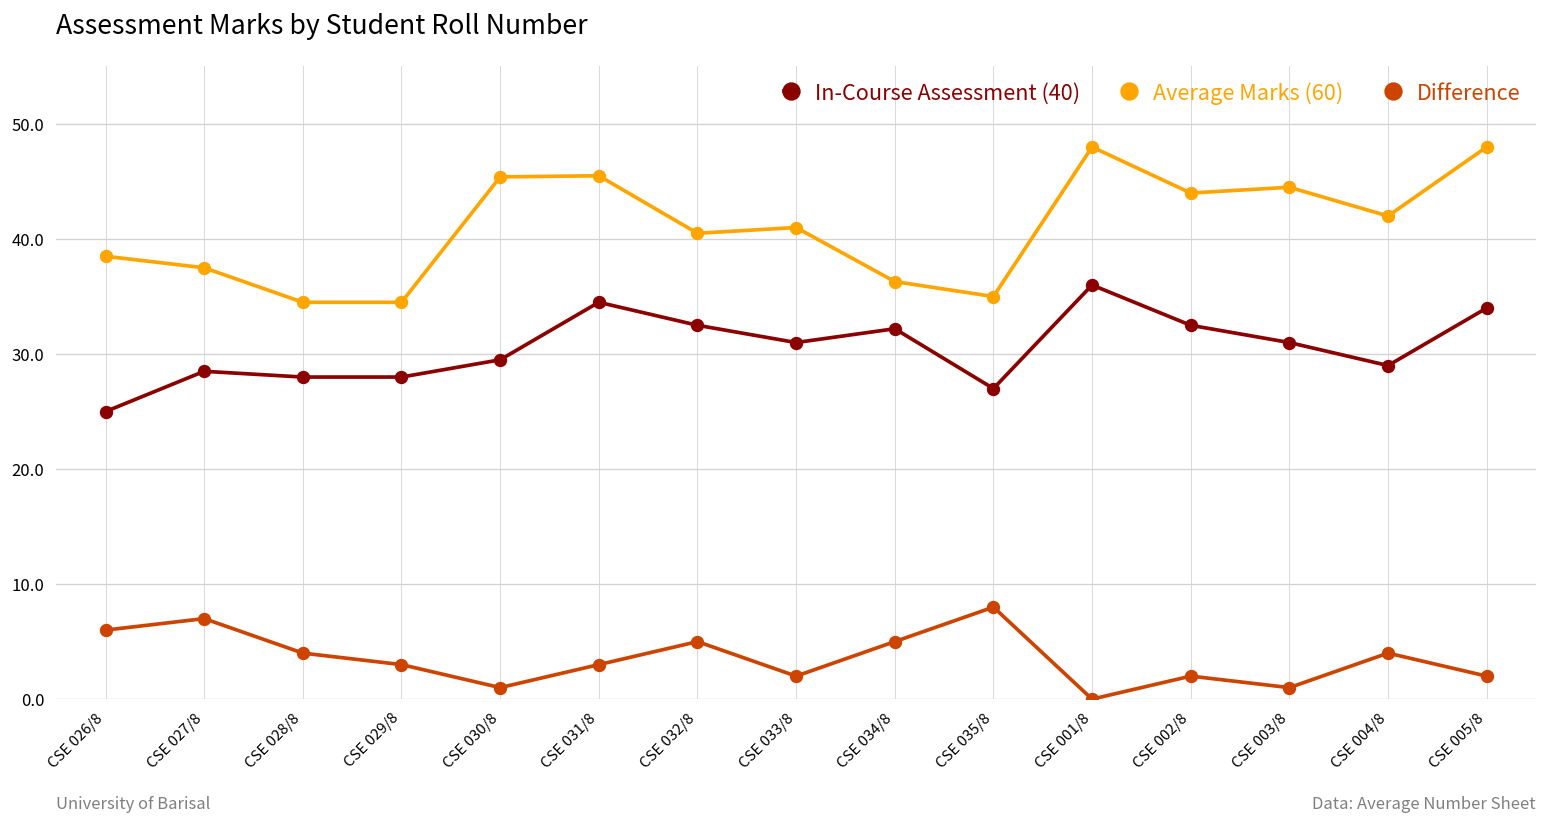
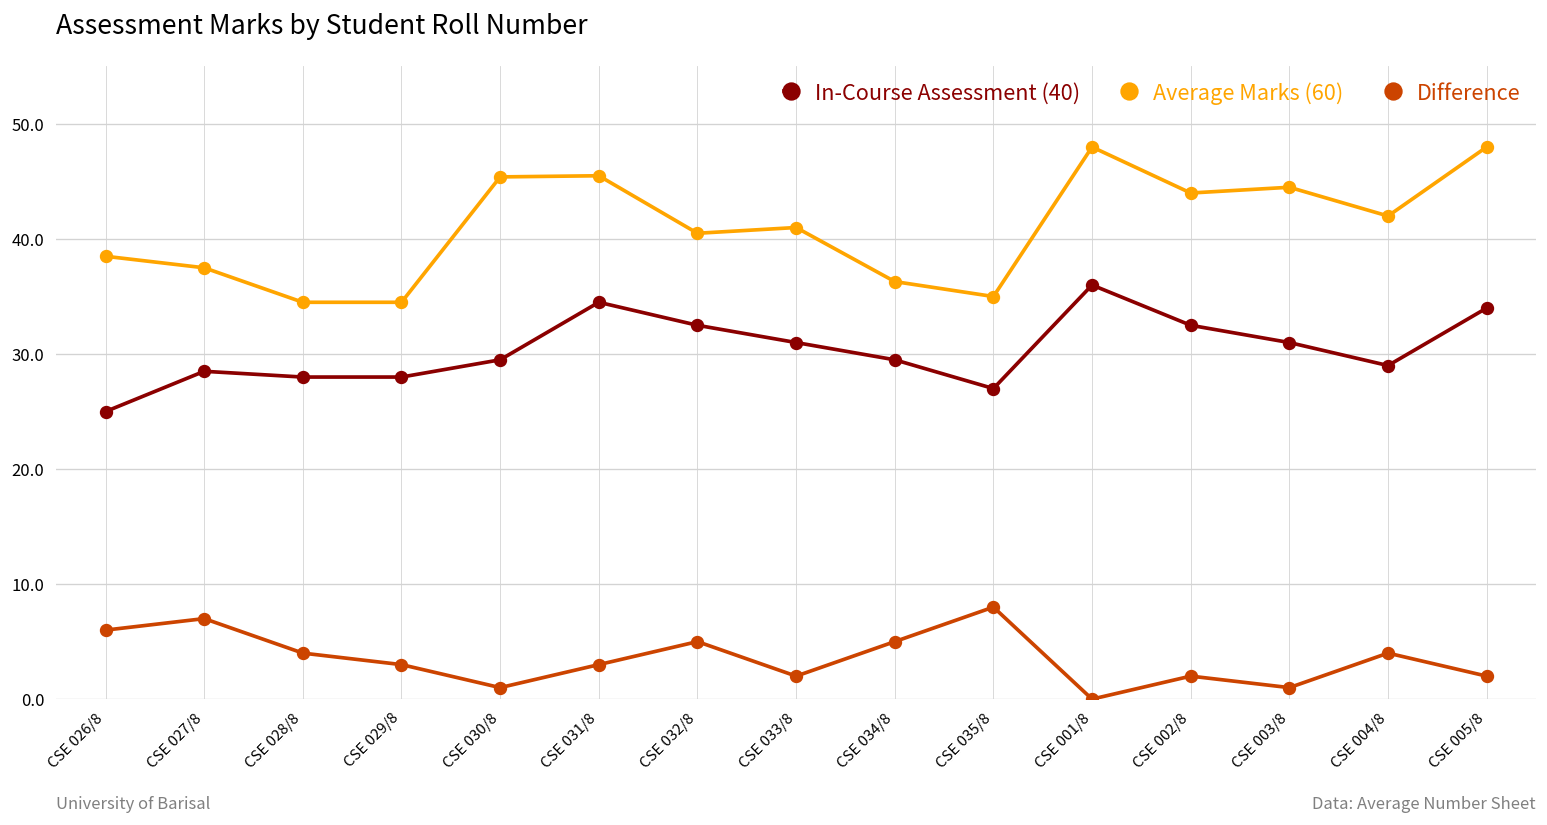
  {
    "In-Course Assessment (40)": {
      "CSE 026/8": 25,
      "CSE 027/8": 29,
      "CSE 028/8": 28,
      "CSE 029/8": 28,
      "CSE 030/8": 30,
      "CSE 031/8": 35,
      "CSE 032/8": 33,
      "CSE 033/8": 31,
-     "CSE 034/8": 32,
+     "CSE 034/8": 30,
      "CSE 035/8": 27,
      "CSE 001/8": 36,
      "CSE 002/8": 33,
      "CSE 003/8": 31,
      "CSE 004/8": 29,
      "CSE 005/8": 34
    },
    "Average Marks (60)": {
      "CSE 026/8": 39,
      "CSE 027/8": 38,
      "CSE 028/8": 35,
      "CSE 029/8": 35,
      "CSE 030/8": 45,
      "CSE 031/8": 46,
      "CSE 032/8": 41,
      "CSE 033/8": 41,
      "CSE 034/8": 36,
      "CSE 035/8": 35,
      "CSE 001/8": 48,
      "CSE 002/8": 44,
      "CSE 003/8": 45,
      "CSE 004/8": 42,
      "CSE 005/8": 48
    },
    "Difference": {
      "CSE 026/8": 6,
      "CSE 027/8": 7,
      "CSE 028/8": 4,
      "CSE 029/8": 3,
      "CSE 030/8": 1,
      "CSE 031/8": 3,
      "CSE 032/8": 5,
      "CSE 033/8": 2,
      "CSE 034/8": 5,
      "CSE 035/8": 8,
      "CSE 001/8": 0,
      "CSE 002/8": 2,
      "CSE 003/8": 1,
      "CSE 004/8": 4,
      "CSE 005/8": 2
    }
  }
